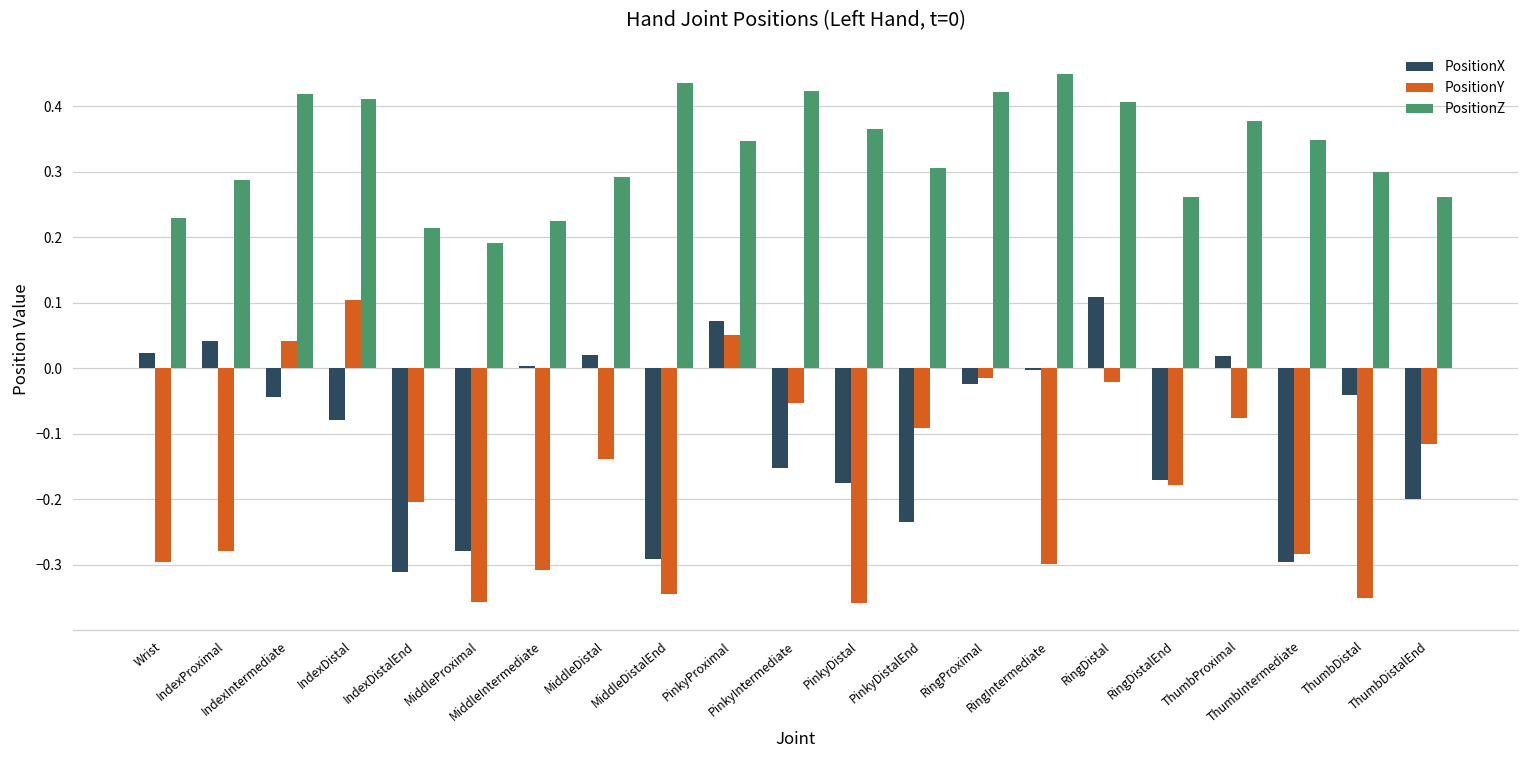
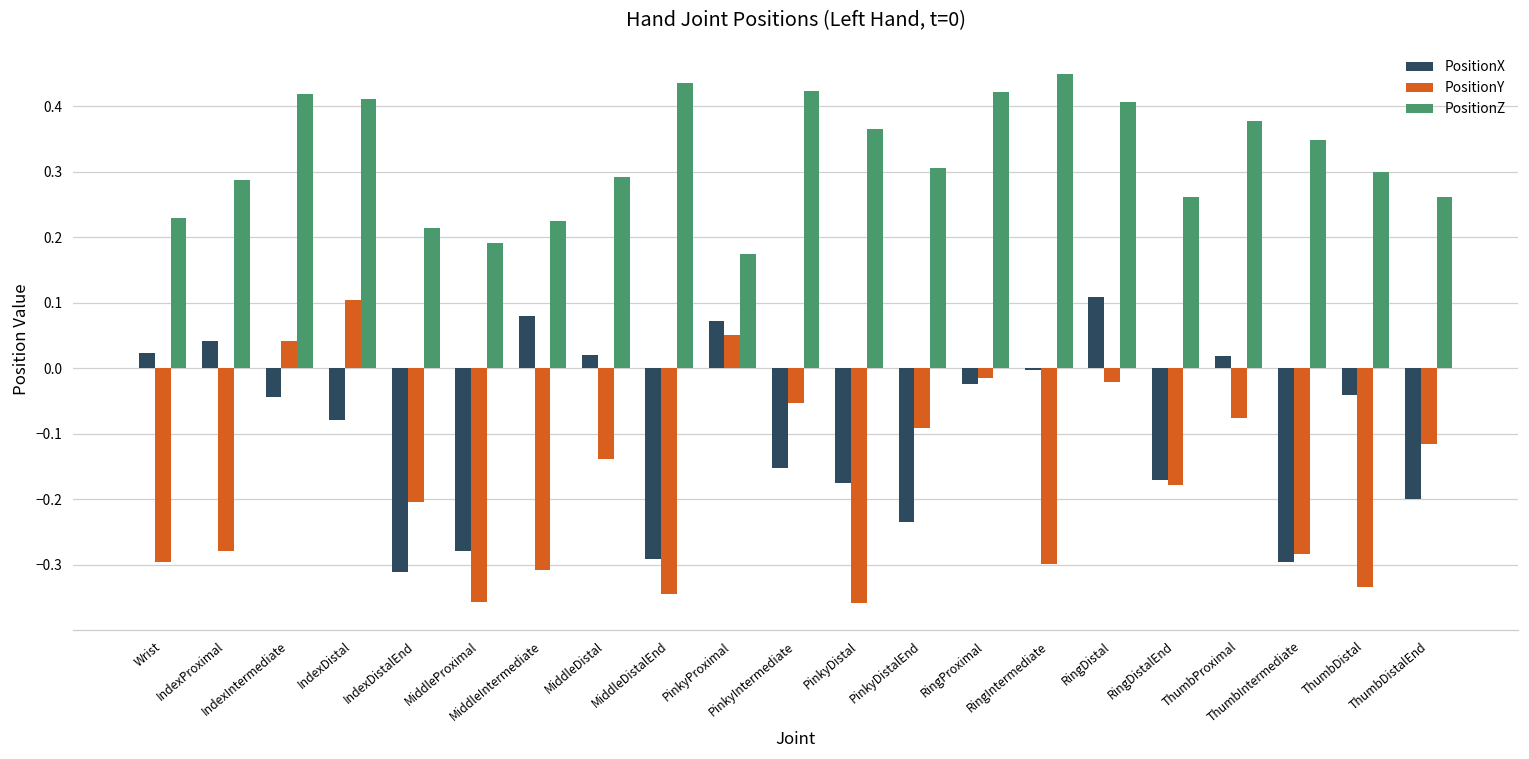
  {
    "PositionX": {
      "Wrist": 0.02,
      "IndexProximal": 0.04,
      "IndexIntermediate": -0.04,
      "IndexDistal": -0.08,
      "IndexDistalEnd": -0.31,
      "MiddleProximal": -0.28,
-     "MiddleIntermediate": 0.00,
+     "MiddleIntermediate": 0.08,
      "MiddleDistal": 0.02,
      "MiddleDistalEnd": -0.29,
      "PinkyProximal": 0.07,
      "PinkyIntermediate": -0.15,
      "PinkyDistal": -0.17,
      "PinkyDistalEnd": -0.23,
      "RingProximal": -0.02,
      "RingDistal": 0.11,
      "RingDistalEnd": -0.17,
      "ThumbProximal": 0.02,
      "ThumbIntermediate": -0.30,
      "ThumbDistal": -0.04,
      "ThumbDistalEnd": -0.20
    },
    "PositionY": {
      "Wrist": -0.30,
      "IndexProximal": -0.28,
      "IndexIntermediate": 0.04,
      "IndexDistal": 0.10,
      "IndexDistalEnd": -0.20,
      "MiddleProximal": -0.36,
      "MiddleIntermediate": -0.31,
      "MiddleDistal": -0.14,
      "MiddleDistalEnd": -0.34,
      "PinkyProximal": 0.05,
      "PinkyIntermediate": -0.05,
      "PinkyDistal": -0.36,
      "PinkyDistalEnd": -0.09,
      "RingProximal": -0.02,
      "RingIntermediate": -0.30,
      "RingDistal": -0.02,
      "RingDistalEnd": -0.18,
      "ThumbProximal": -0.08,
      "ThumbIntermediate": -0.28,
-     "ThumbDistal": -0.35,
+     "ThumbDistal": -0.33,
      "ThumbDistalEnd": -0.11
    },
    "PositionZ": {
      "Wrist": 0.23,
      "IndexProximal": 0.29,
      "IndexIntermediate": 0.42,
      "IndexDistal": 0.41,
      "IndexDistalEnd": 0.21,
      "MiddleProximal": 0.19,
      "MiddleIntermediate": 0.23,
      "MiddleDistal": 0.29,
      "MiddleDistalEnd": 0.44,
-     "PinkyProximal": 0.35,
+     "PinkyProximal": 0.17,
      "PinkyIntermediate": 0.42,
      "PinkyDistal": 0.36,
      "PinkyDistalEnd": 0.30,
      "RingProximal": 0.42,
      "RingIntermediate": 0.45,
      "RingDistal": 0.41,
      "RingDistalEnd": 0.26,
      "ThumbProximal": 0.38,
      "ThumbIntermediate": 0.35,
      "ThumbDistal": 0.30,
      "ThumbDistalEnd": 0.26
    }
  }
